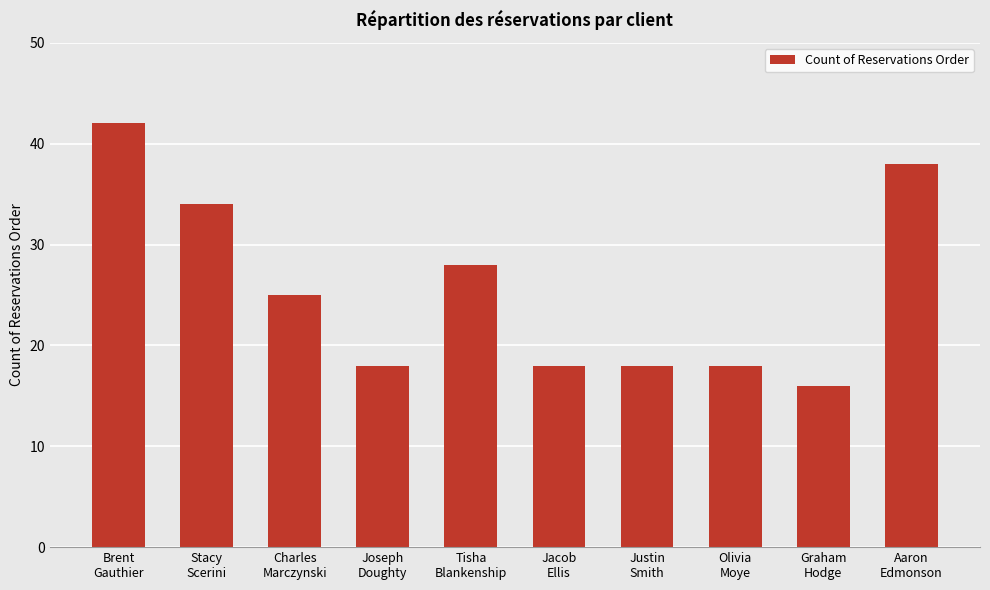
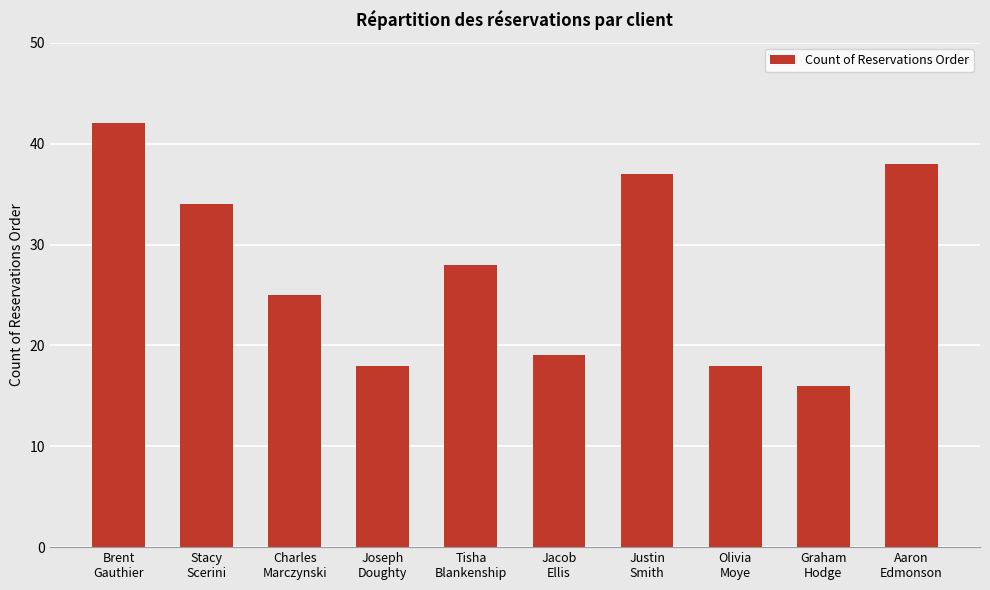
  {
    "Brent Gauthier": 42,
    "Stacy Scerini": 34,
    "Charles Marczynski": 25,
    "Joseph Doughty": 18,
    "Tisha Blankenship": 28,
-   "Jacob Ellis": 18,
-   "Justin Smith": 18,
+   "Jacob Ellis": 19,
+   "Justin Smith": 37,
    "Olivia Moye": 18,
    "Graham Hodge": 16,
    "Aaron Edmonson": 38
  }
